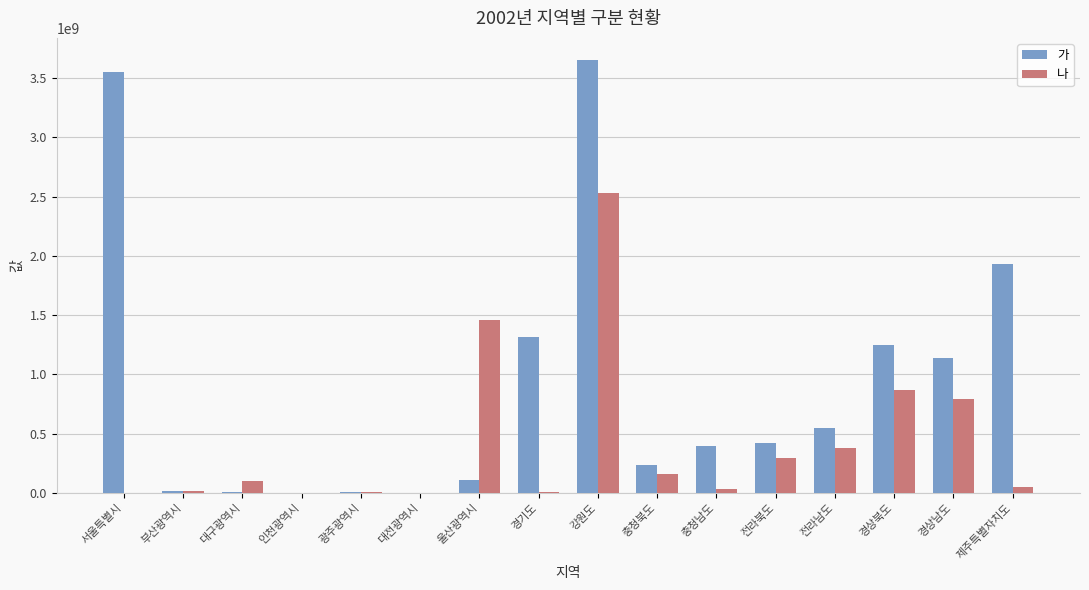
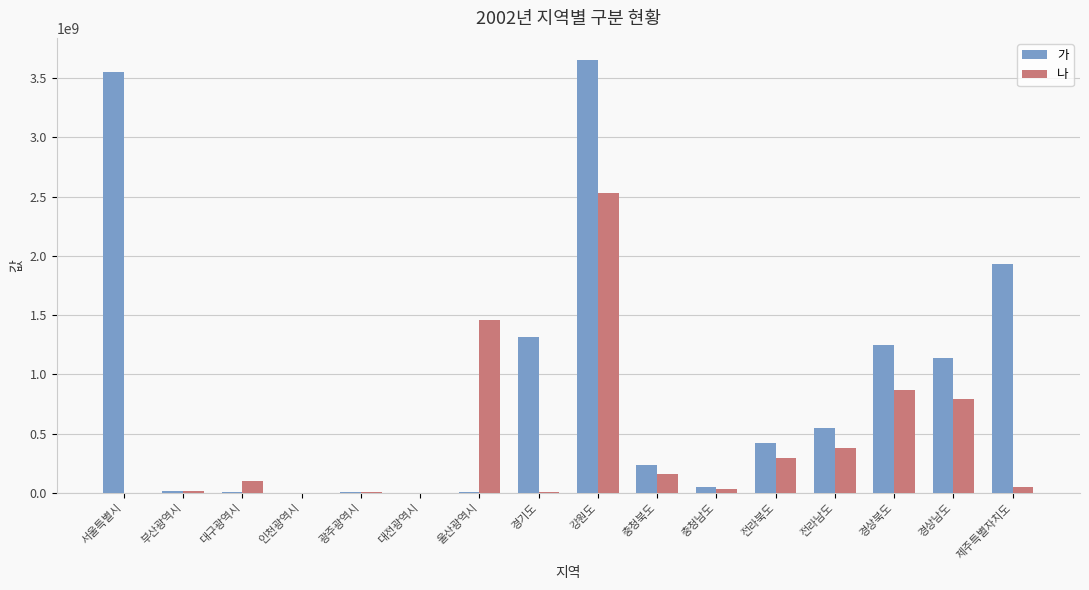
  {
    "가": {
      "서울특별시": 3550000000,
-     "울산광역시": 110000000,
+     "울산광역시": 10000000,
      "경기도": 1320000000,
      "강원도": 3660000000,
      "충청북도": 230000000,
-     "충청남도": 400000000,
+     "충청남도": 50000000,
      "전라북도": 420000000,
      "전라남도": 550000000,
      "경상북도": 1250000000,
      "경상남도": 1140000000,
      "제주특별자치도": 1930000000
    },
    "나": {
      "대구광역시": 100000000,
      "울산광역시": 1460000000,
      "강원도": 2530000000,
      "충청북도": 160000000,
      "충청남도": 40000000,
      "전라북도": 290000000,
      "전라남도": 380000000,
      "경상북도": 870000000,
      "경상남도": 790000000,
      "제주특별자치도": 50000000
    }
  }
